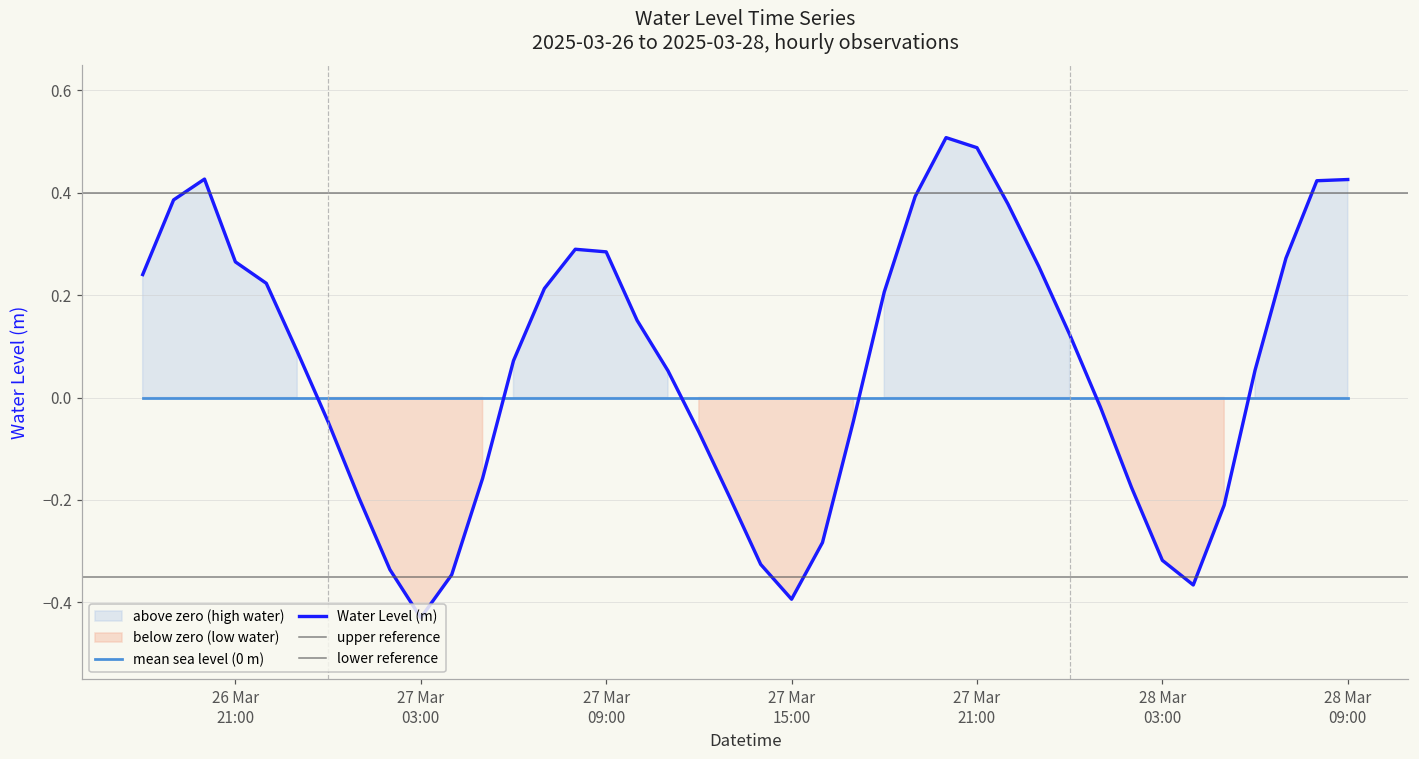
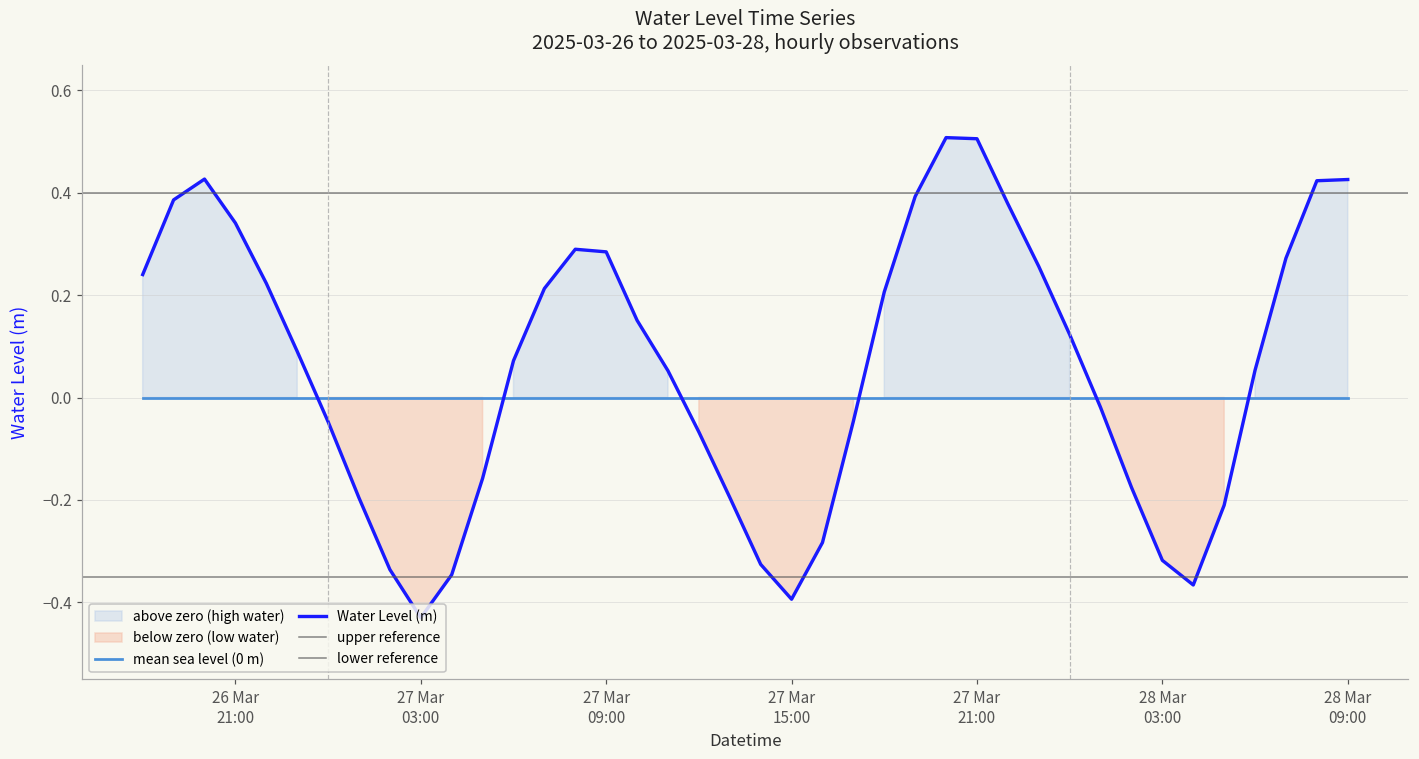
  {
    "mean sea level (0 m)": {
      "26 Mar 21:00": 0.00,
      "27 Mar 03:00": 0.00,
      "27 Mar 09:00": 0.00,
      "27 Mar 15:00": 0.00,
      "27 Mar 21:00": 0.00,
      "28 Mar 03:00": 0.00,
      "28 Mar 09:00": 0.00
    },
    "Water Level (m)": {
-     "26 Mar 21:00": 0.26,
+     "26 Mar 21:00": 0.34,
      "27 Mar 09:00": 0.28,
      "27 Mar 15:00": -0.39,
-     "27 Mar 21:00": 0.49,
+     "27 Mar 21:00": 0.51,
      "28 Mar 03:00": -0.32,
      "28 Mar 09:00": 0.43
    }
  }
